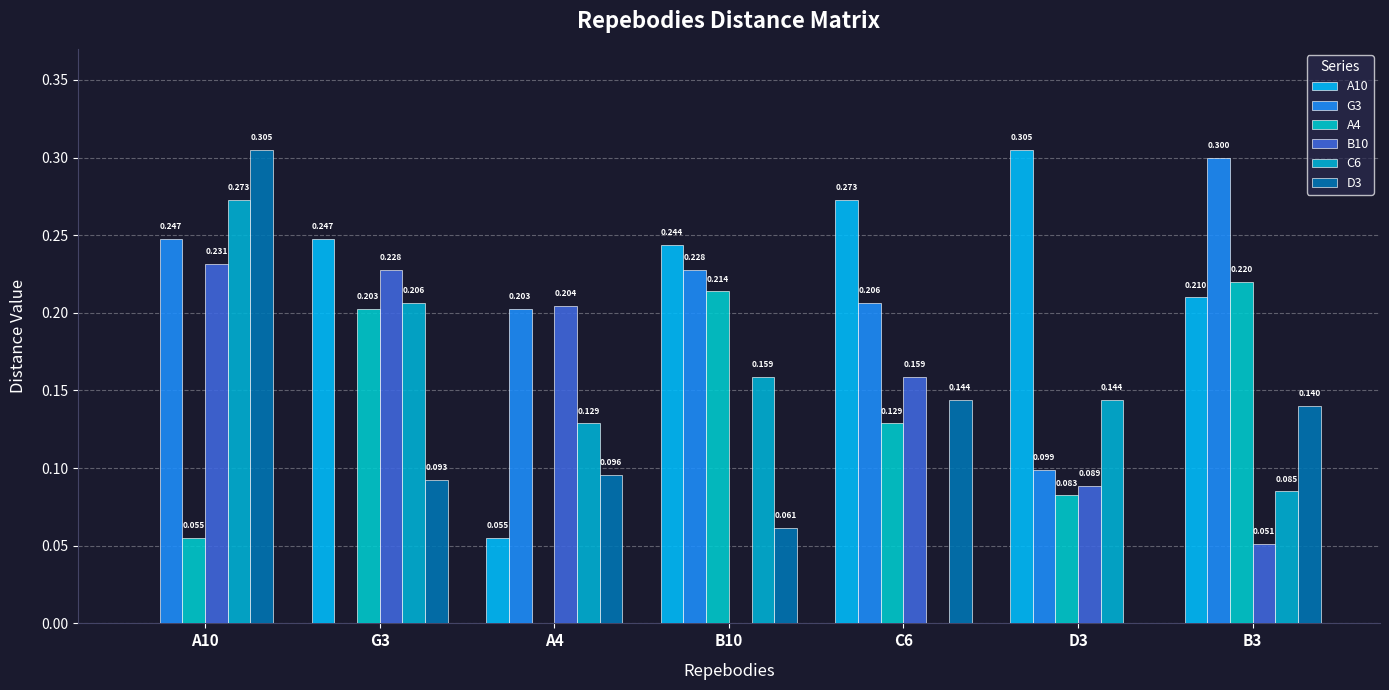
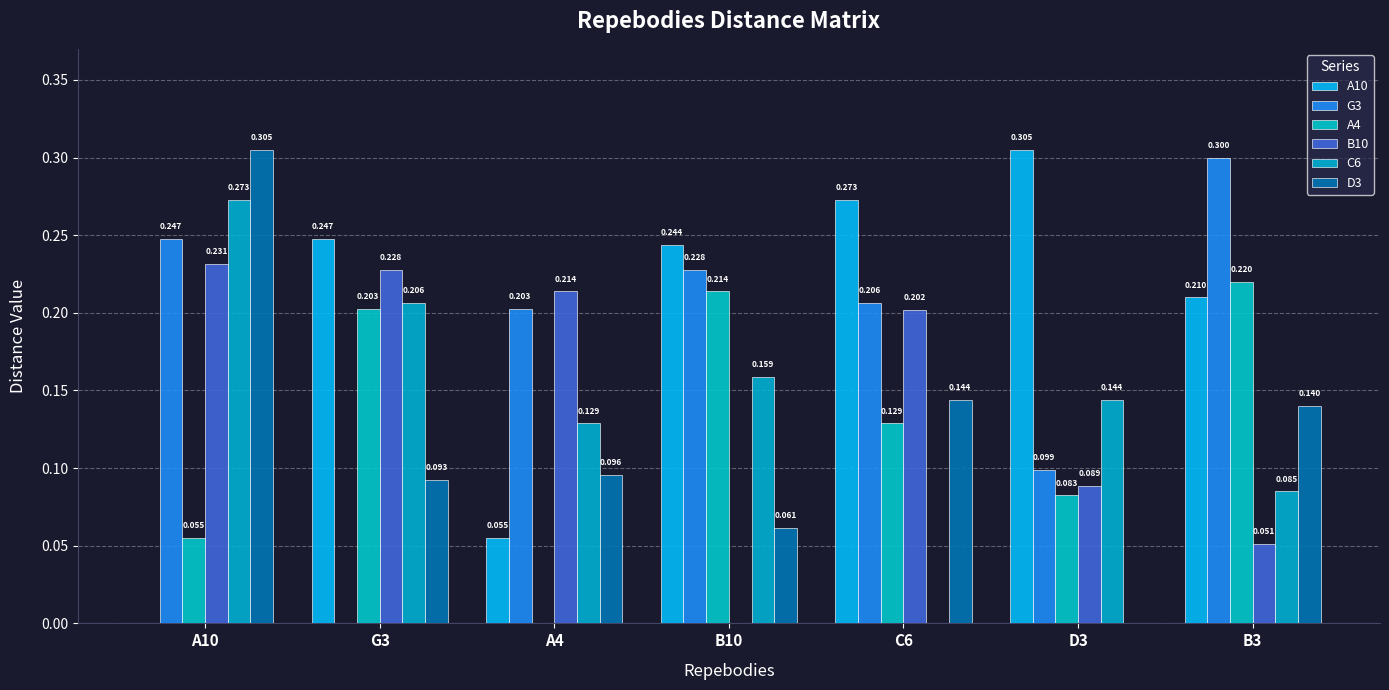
  {
    "B10": {
      "A10": 0.231,
      "G3": 0.228,
-     "A4": 0.204,
-     "C6": 0.159,
+     "A4": 0.214,
+     "C6": 0.202,
      "D3": 0.089,
      "B3": 0.051
    },
    "D3": {
      "A10": 0.305,
      "G3": 0.093,
      "A4": 0.096,
      "B10": 0.061,
      "C6": 0.144,
      "B3": 0.140
    }
  }
